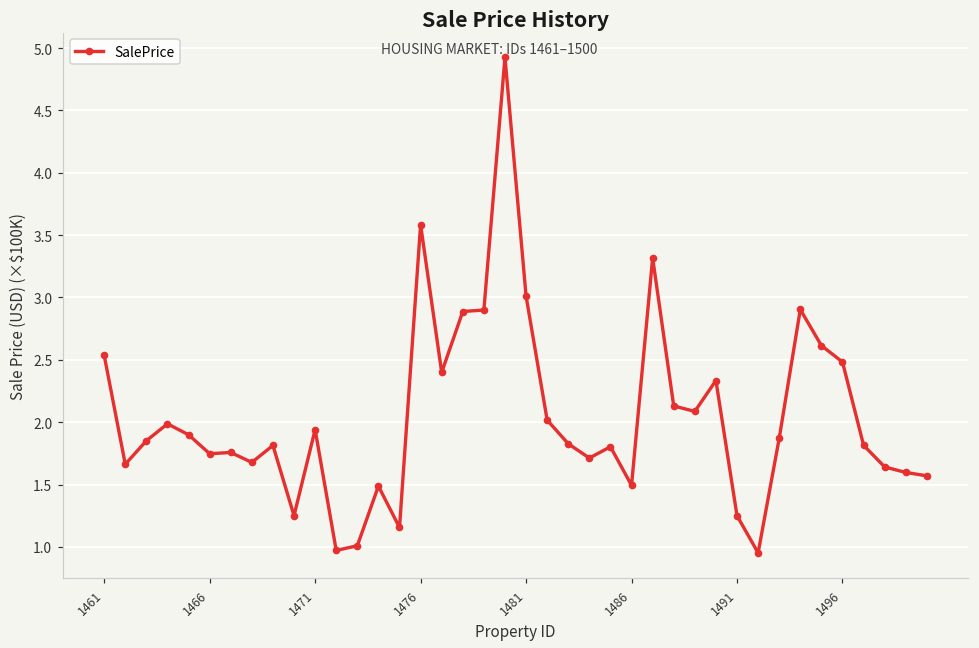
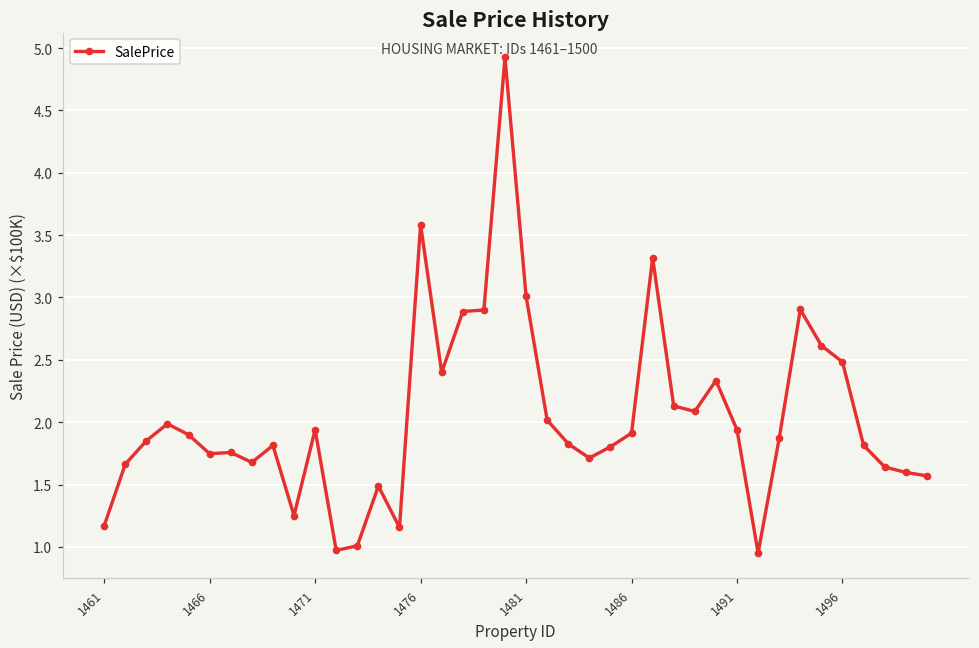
  {
-   "1461": 2.54,
+   "1461": 1.17,
    "1466": 1.75,
    "1471": 1.94,
    "1476": 3.58,
    "1481": 3.01,
-   "1486": 1.49,
-   "1491": 1.25,
+   "1486": 1.91,
+   "1491": 1.94,
    "1496": 2.48
  }
